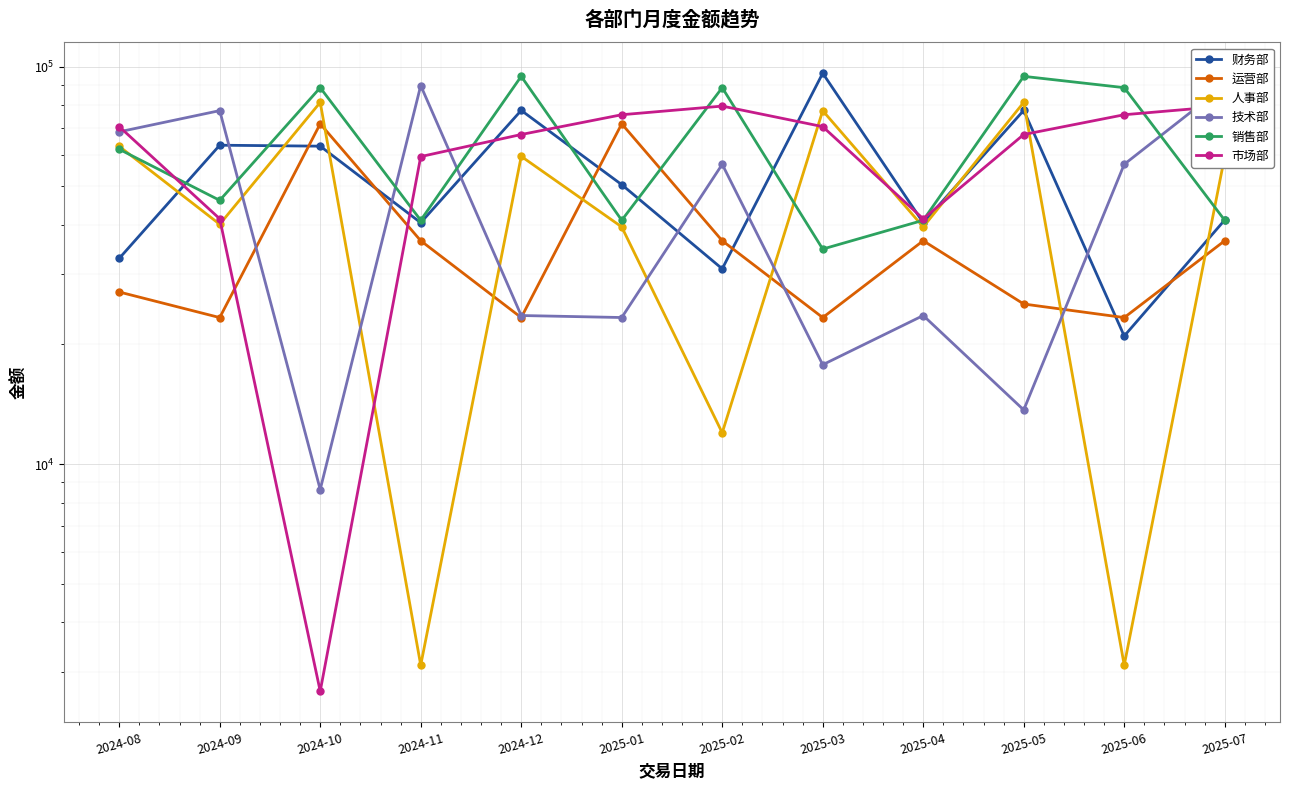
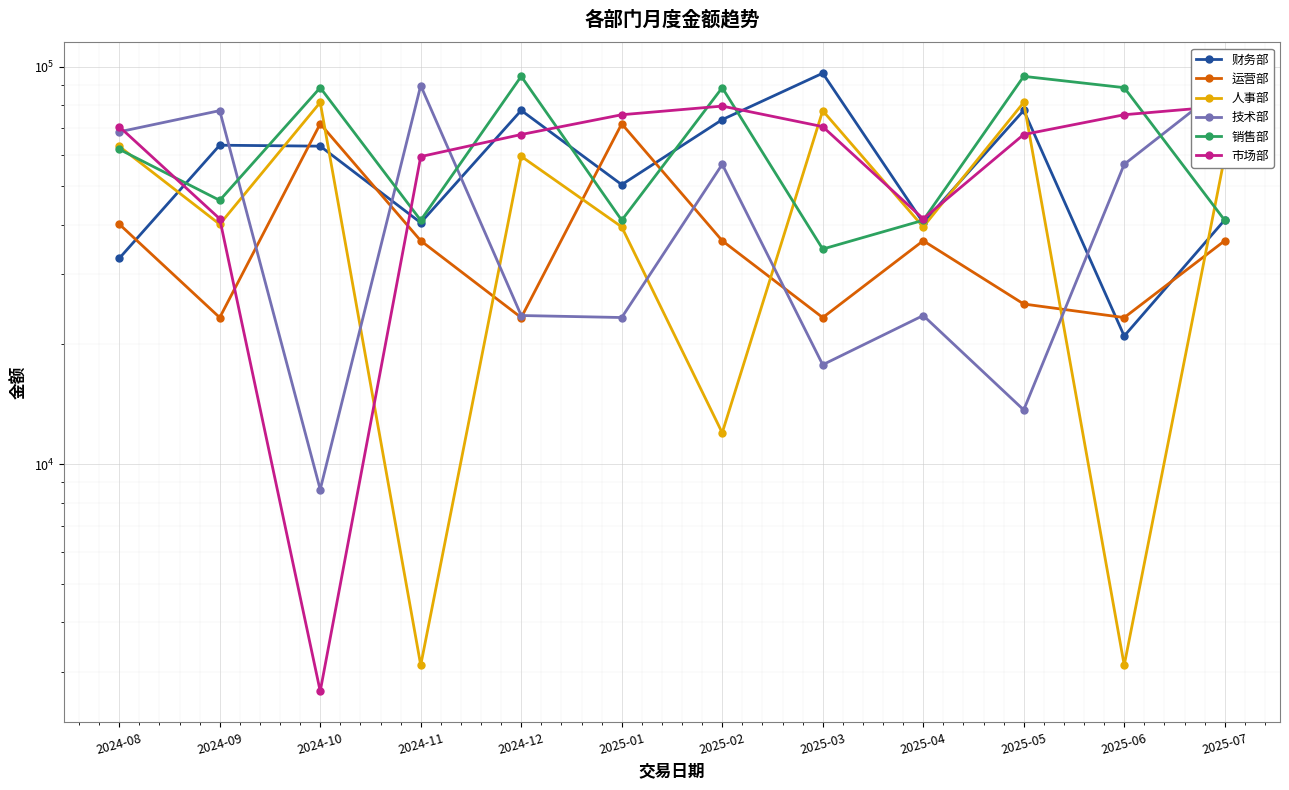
  {
    "财务部": {
      "2024-08": 33000,
      "2024-09": 63000,
      "2024-10": 63000,
      "2024-12": 78000,
      "2025-01": 50000,
-     "2025-02": 31000,
+     "2025-02": 74000,
      "2025-03": 96000,
      "2025-05": 78000,
      "2025-06": 21000
    },
    "运营部": {
-     "2024-08": 27000,
+     "2024-08": 40000,
      "2024-09": 23000,
      "2024-10": 72000,
      "2024-11": 36000,
      "2025-01": 72000,
      "2025-02": 36000,
      "2025-03": 23000,
      "2025-04": 36000,
      "2025-05": 25000,
      "2025-06": 23000,
      "2025-07": 36000
    },
    "人事部": {
      "2024-08": 63000,
      "2024-09": 40000,
      "2024-10": 81000,
      "2024-11": 3100,
      "2024-12": 59000,
      "2025-01": 40000,
      "2025-02": 12000,
      "2025-03": 78000,
      "2025-04": 40000,
      "2025-05": 81000,
      "2025-06": 3100
    },
    "技术部": {
      "2024-08": 69000,
      "2024-09": 78000,
      "2024-10": 8600,
      "2024-11": 90000,
      "2025-01": 23000,
      "2025-02": 57000,
      "2025-03": 18000,
      "2025-04": 24000,
      "2025-05": 13700,
      "2025-06": 57000
    },
    "销售部": {
      "2024-08": 62000,
      "2024-09": 46000,
      "2024-10": 89000,
      "2024-12": 95000,
      "2025-01": 41000,
      "2025-02": 89000,
      "2025-03": 35000,
      "2025-05": 95000,
      "2025-06": 89000
    },
    "市场部": {
      "2024-08": 71000,
      "2024-09": 41000,
      "2024-10": 2700,
      "2024-11": 59000,
      "2024-12": 68000,
      "2025-01": 76000,
      "2025-02": 80000,
      "2025-03": 71000,
      "2025-05": 68000,
      "2025-06": 76000
    }
  }
